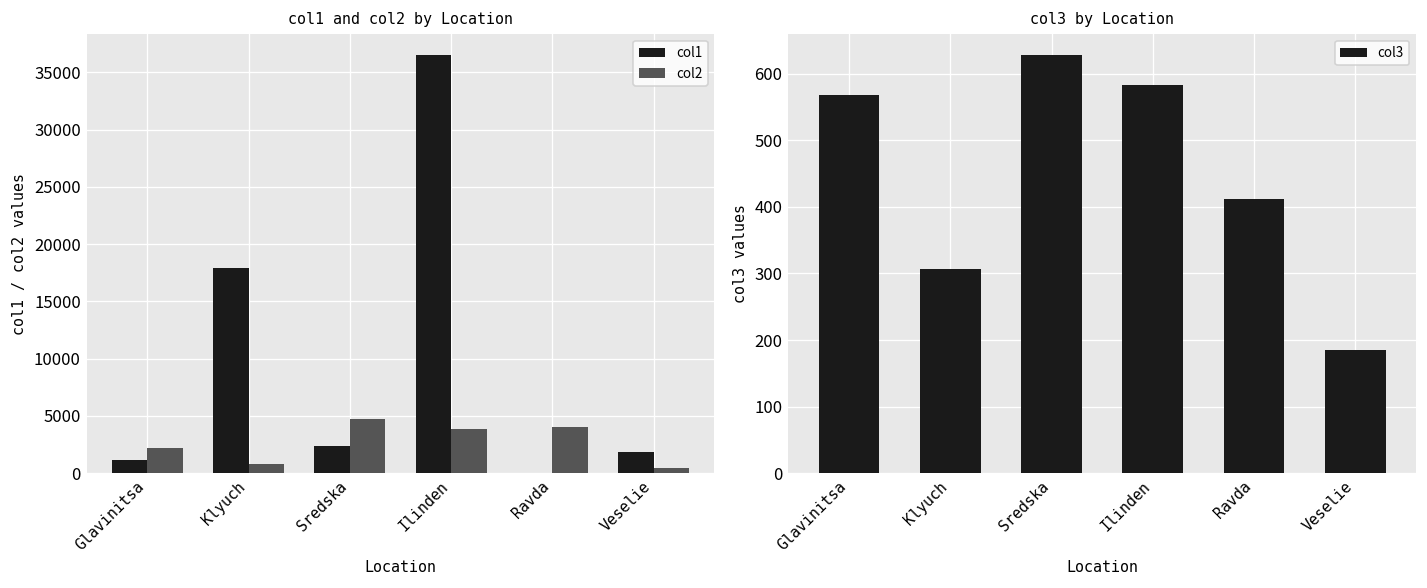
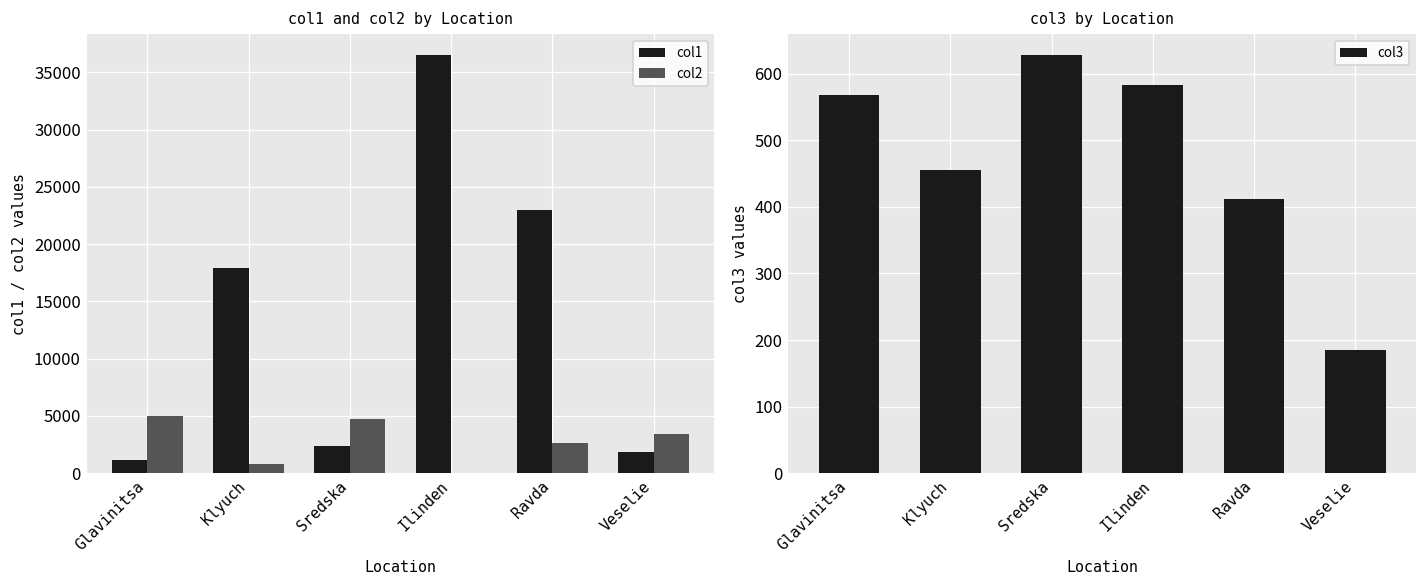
  {
    "col1 and col2 by Location": {
      "col1": {
        "Glavinitsa": 1000,
        "Klyuch": 18000,
        "Sredska": 2000,
        "Ilinden": 37000,
-       "Ravda": 0,
+       "Ravda": 23000,
        "Veselie": 2000
      },
      "col2": {
-       "Glavinitsa": 2000,
+       "Glavinitsa": 5000,
        "Klyuch": 1000,
        "Sredska": 5000,
-       "Ilinden": 4000,
-       "Ravda": 4000,
-       "Veselie": 0
+       "Ilinden": 0,
+       "Ravda": 3000,
+       "Veselie": 3000
      }
    },
    "col3 by Location": {
      "Glavinitsa": 570,
-     "Klyuch": 310,
+     "Klyuch": 460,
      "Sredska": 630,
      "Ilinden": 580,
      "Ravda": 410,
      "Veselie": 190
    }
  }
